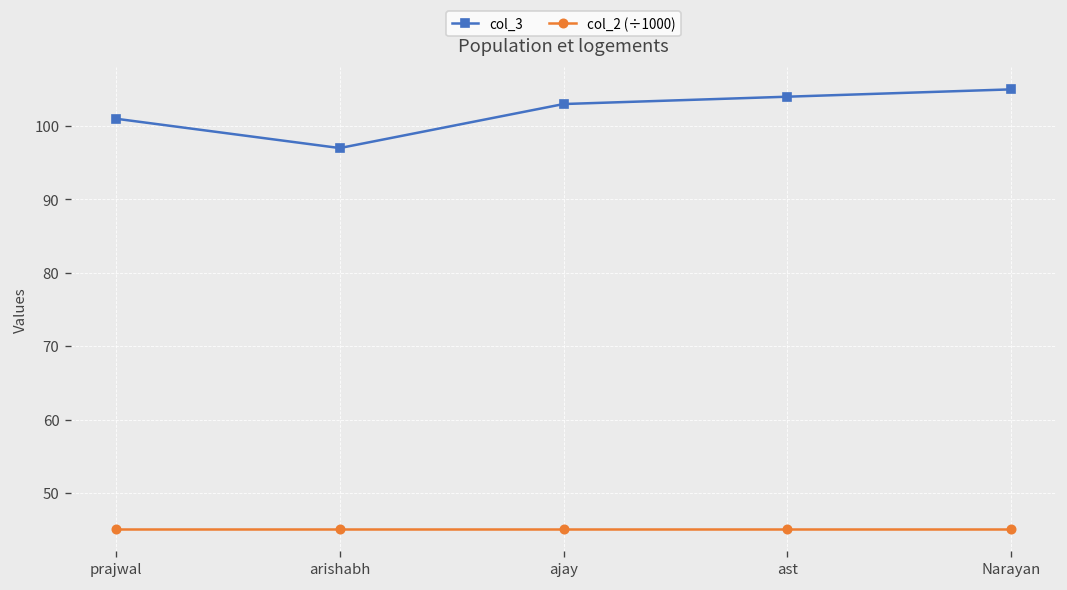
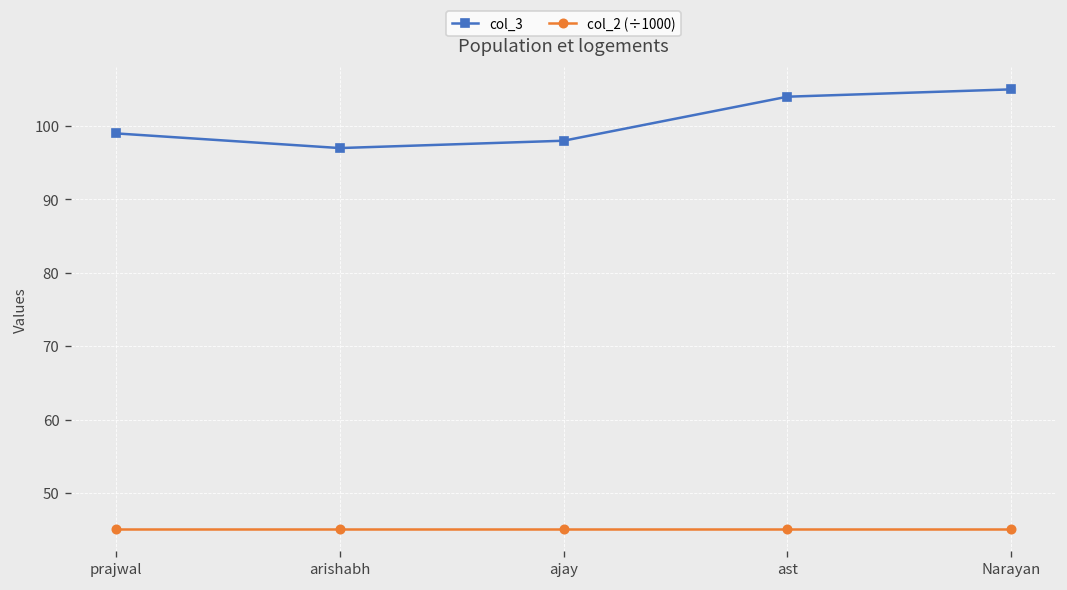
  {
    "col_3": {
-     "prajwal": 101,
+     "prajwal": 99,
      "arishabh": 97,
-     "ajay": 103,
+     "ajay": 98,
      "ast": 104,
      "Narayan": 105
    },
    "col_2 (÷1000)": {
      "prajwal": 45,
      "arishabh": 45,
      "ajay": 45,
      "ast": 45,
      "Narayan": 45
    }
  }
